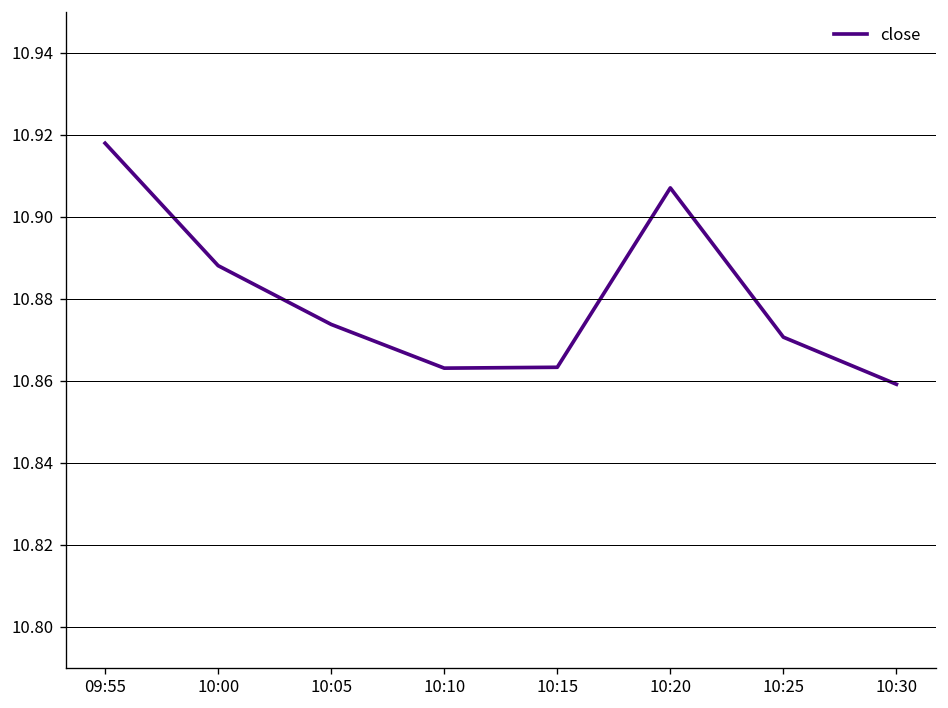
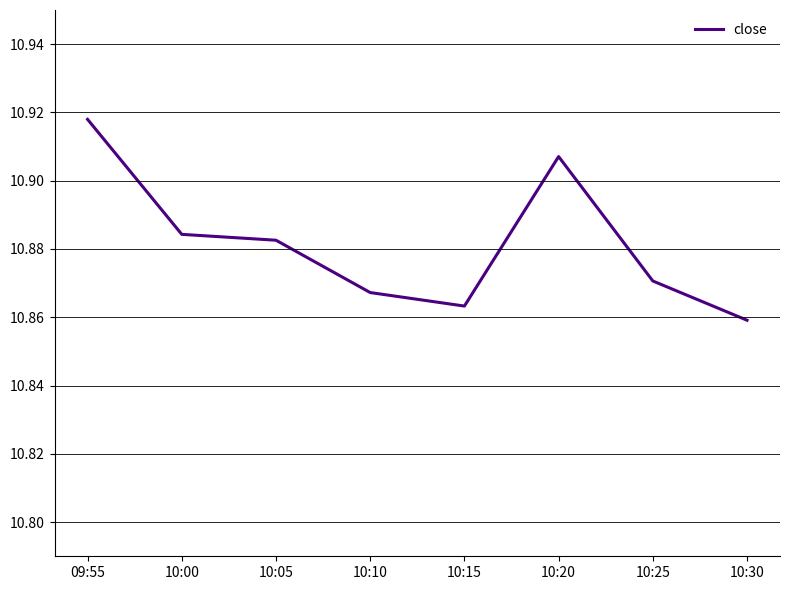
  {
    "09:55": 10.918,
-   "10:00": 10.888,
-   "10:05": 10.874,
-   "10:10": 10.863,
+   "10:00": 10.884,
+   "10:05": 10.883,
+   "10:10": 10.867,
    "10:15": 10.863,
    "10:20": 10.907,
    "10:25": 10.871,
    "10:30": 10.859
  }
